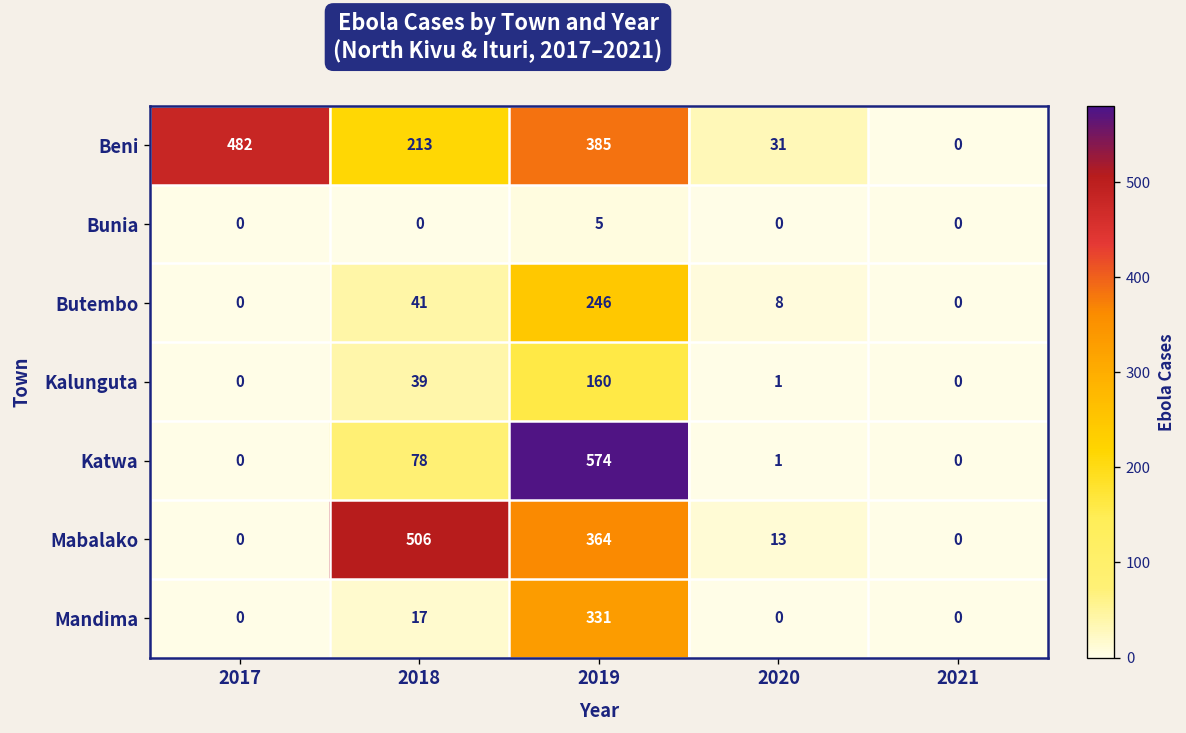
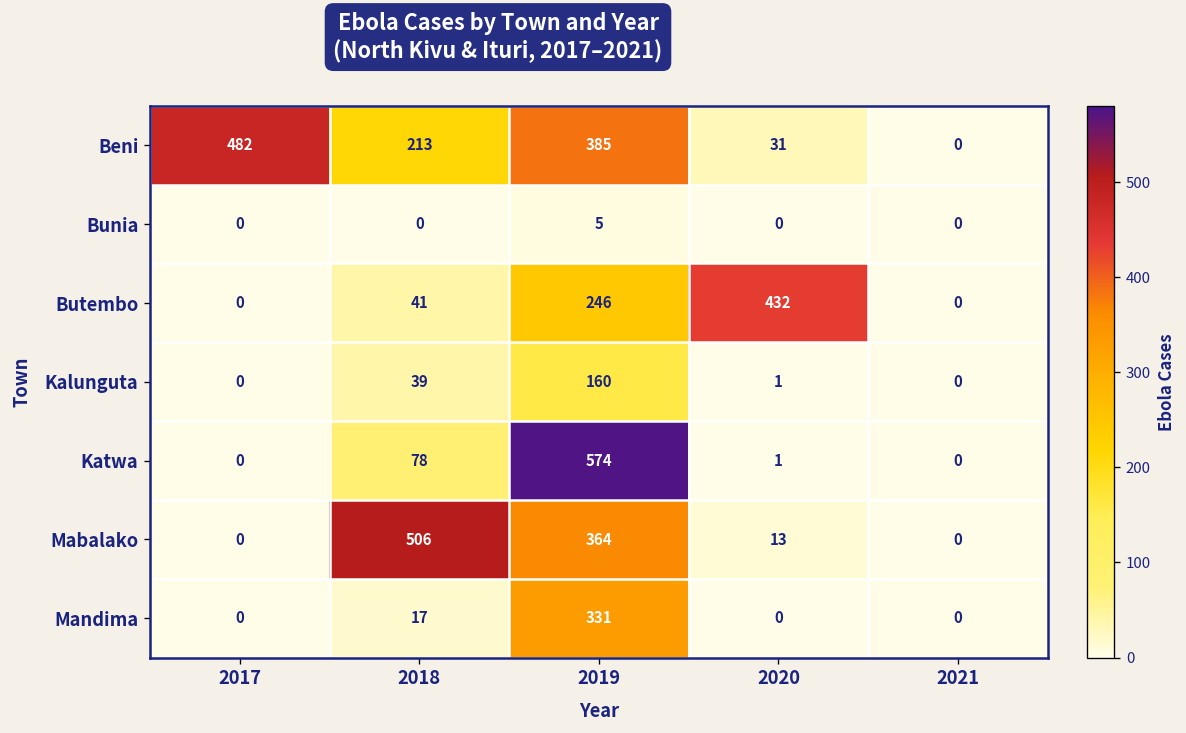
  {
    "Beni": {
      "2017": 482,
      "2018": 213,
      "2019": 385,
      "2020": 31,
      "2021": 0
    },
    "Bunia": {
      "2017": 0,
      "2018": 0,
      "2019": 5,
      "2020": 0,
      "2021": 0
    },
    "Butembo": {
      "2017": 0,
      "2018": 41,
      "2019": 246,
-     "2020": 8,
+     "2020": 432,
      "2021": 0
    },
    "Kalunguta": {
      "2017": 0,
      "2018": 39,
      "2019": 160,
      "2020": 1,
      "2021": 0
    },
    "Katwa": {
      "2017": 0,
      "2018": 78,
      "2019": 574,
      "2020": 1,
      "2021": 0
    },
    "Mabalako": {
      "2017": 0,
      "2018": 506,
      "2019": 364,
      "2020": 13,
      "2021": 0
    },
    "Mandima": {
      "2017": 0,
      "2018": 17,
      "2019": 331,
      "2020": 0,
      "2021": 0
    }
  }
